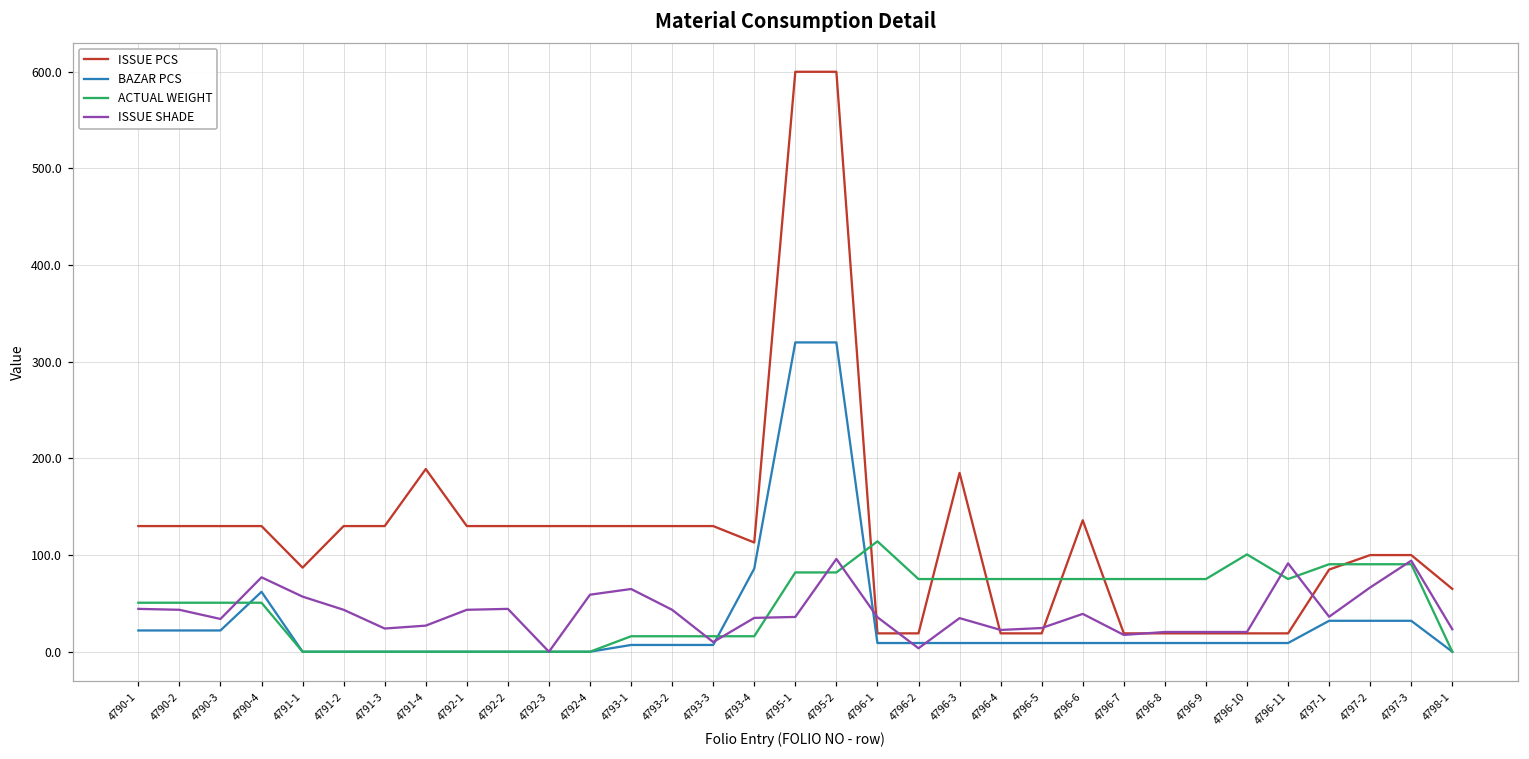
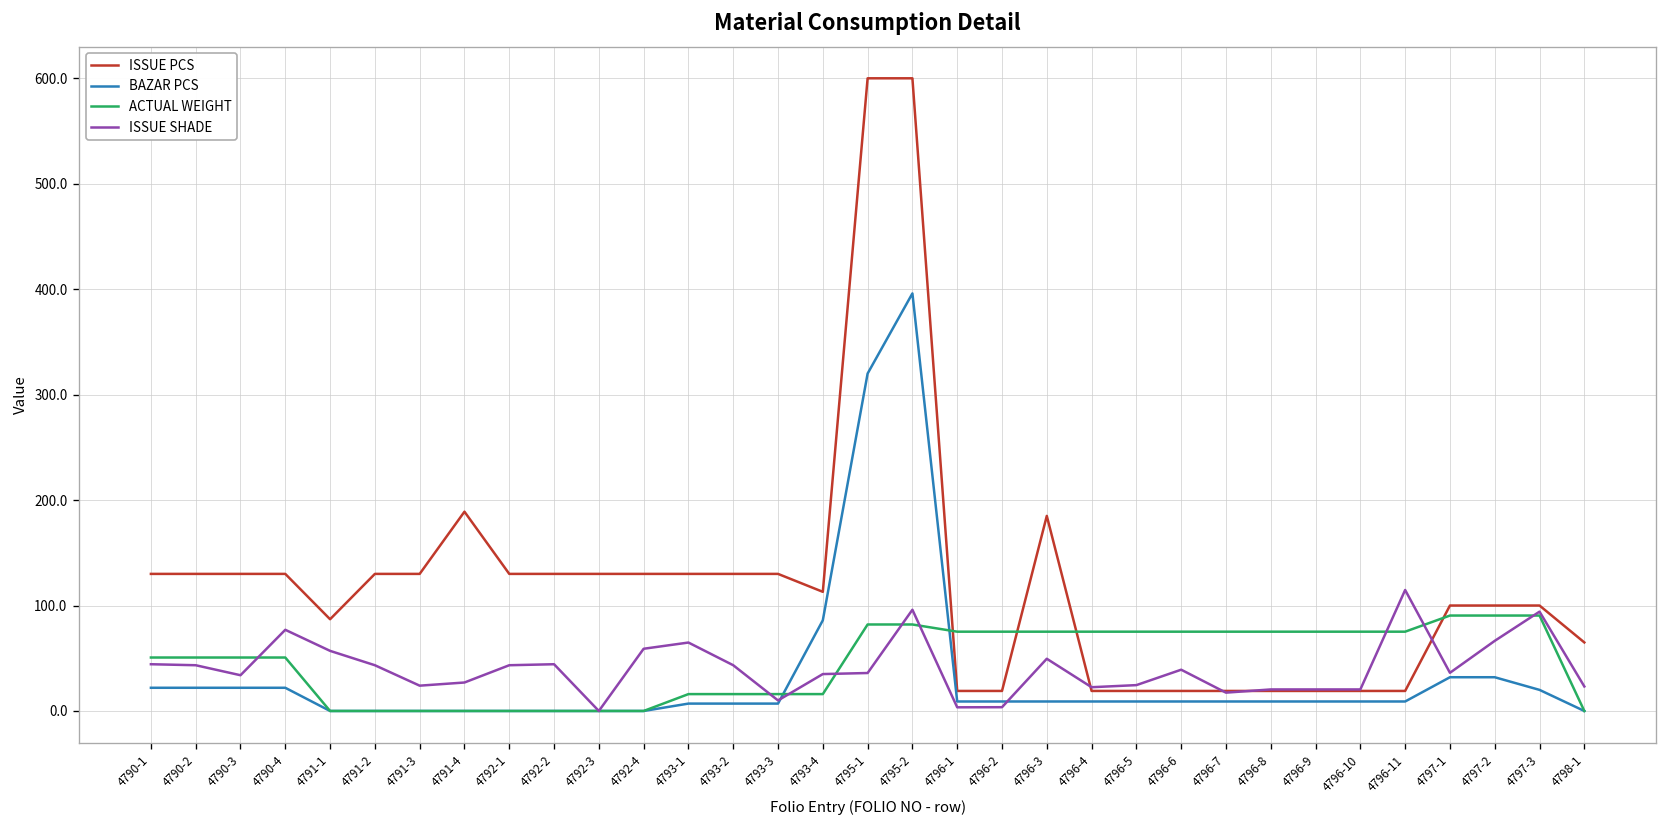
  {
    "ISSUE PCS": {
      "4790-1": 130,
      "4790-2": 130,
      "4790-3": 130,
      "4790-4": 130,
      "4791-1": 90,
      "4791-2": 130,
      "4791-3": 130,
      "4791-4": 190,
      "4792-1": 130,
      "4792-2": 130,
      "4792-3": 130,
      "4792-4": 130,
      "4793-1": 130,
      "4793-2": 130,
      "4793-3": 130,
      "4793-4": 110,
      "4795-1": 600,
      "4795-2": 600,
      "4796-1": 20,
      "4796-2": 20,
      "4796-3": 190,
      "4796-4": 20,
      "4796-5": 20,
-     "4796-6": 140,
+     "4796-6": 20,
      "4796-11": 20,
-     "4797-1": 90,
+     "4797-1": 100,
      "4797-2": 100,
      "4797-3": 100,
      "4798-1": 70
    },
    "BAZAR PCS": {
      "4790-1": 20,
      "4790-2": 20,
      "4790-3": 20,
-     "4790-4": 60,
+     "4790-4": 20,
      "4793-1": 10,
      "4793-2": 10,
      "4793-3": 10,
      "4793-4": 90,
      "4795-1": 320,
-     "4795-2": 320,
+     "4795-2": 400,
      "4796-1": 10,
      "4796-2": 10,
      "4796-3": 10,
      "4796-4": 10,
      "4796-5": 10,
      "4796-6": 10,
      "4796-7": 10,
      "4796-8": 10,
      "4796-9": 10,
      "4796-10": 10,
      "4796-11": 10,
      "4797-1": 30,
      "4797-2": 30,
-     "4797-3": 30
+     "4797-3": 20
    },
    "ACTUAL WEIGHT": {
      "4790-1": 50,
      "4790-2": 50,
      "4790-3": 50,
      "4790-4": 50,
      "4793-1": 20,
      "4793-2": 20,
      "4793-3": 20,
      "4793-4": 20,
      "4795-1": 80,
      "4795-2": 80,
-     "4796-1": 110,
+     "4796-1": 80,
      "4796-2": 80,
      "4796-3": 80,
      "4796-4": 80,
      "4796-5": 80,
      "4796-6": 80,
      "4796-7": 80,
      "4796-8": 80,
      "4796-9": 80,
-     "4796-10": 100,
+     "4796-10": 80,
      "4796-11": 80,
      "4797-1": 90,
      "4797-2": 90,
      "4797-3": 90
    },
    "ISSUE SHADE": {
      "4790-1": 40,
      "4790-2": 40,
      "4790-3": 30,
      "4790-4": 80,
      "4791-1": 60,
      "4791-2": 40,
      "4791-3": 20,
      "4791-4": 30,
      "4792-1": 40,
      "4792-2": 40,
      "4792-4": 60,
      "4793-1": 60,
      "4793-2": 40,
      "4793-3": 10,
      "4793-4": 40,
      "4795-1": 40,
      "4795-2": 100,
-     "4796-1": 40,
+     "4796-1": 0,
      "4796-2": 0,
-     "4796-3": 30,
+     "4796-3": 50,
      "4796-4": 20,
      "4796-5": 20,
      "4796-6": 40,
-     "4796-11": 90,
+     "4796-11": 110,
      "4797-1": 40,
      "4797-2": 70,
      "4797-3": 90,
      "4798-1": 20
    }
  }
